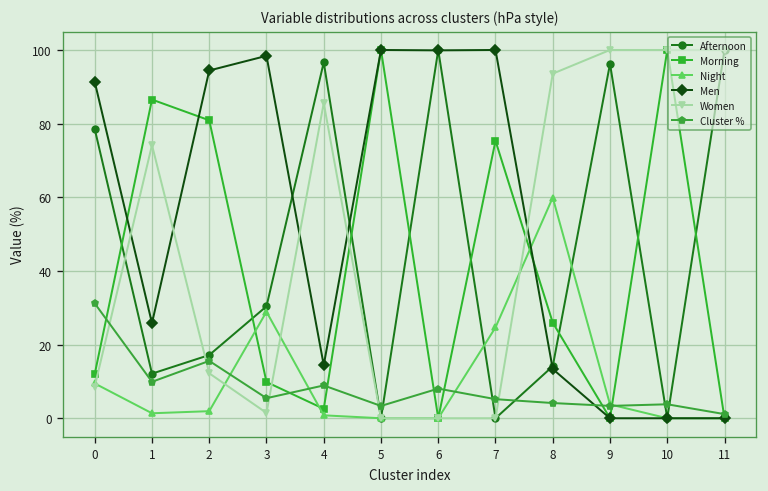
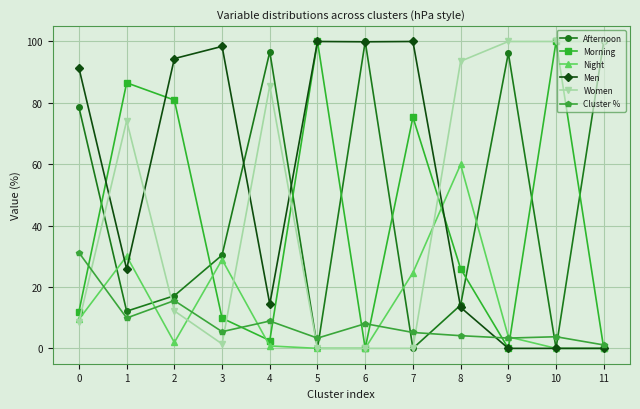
  {
    "Night": {
-     "1": 1,
+     "1": 30,
      "2": 2,
      "3": 29,
      "4": 1,
      "7": 25,
      "8": 60
    },
    "Women": {
      "1": 74,
      "2": 12,
      "3": 1,
      "4": 86,
      "8": 94,
      "9": 100
    }
  }
